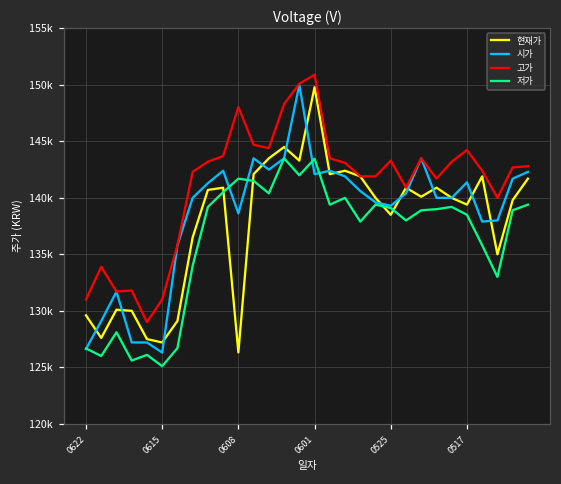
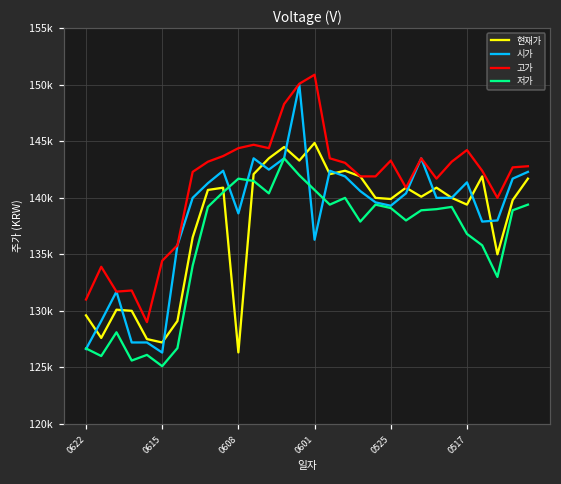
  {
    "현재가": {
      "0622": 129600,
      "0615": 127200,
      "0608": 126300,
-     "0601": 149800,
-     "0525": 138500,
+     "0601": 144900,
+     "0525": 139900,
      "0517": 139400
    },
    "시가": {
      "0615": 126300,
      "0608": 138600,
-     "0601": 142100,
+     "0601": 136300,
      "0517": 141400
    },
    "고가": {
      "0622": 131000,
-     "0615": 131000,
-     "0608": 148000,
+     "0615": 134400,
+     "0608": 144400,
      "0601": 150900,
      "0525": 143300,
      "0517": 144200
    },
    "저가": {
      "0615": 125100,
      "0608": 141700,
-     "0601": 143500,
-     "0517": 138500
+     "0601": 140700,
+     "0517": 136800
    }
  }
